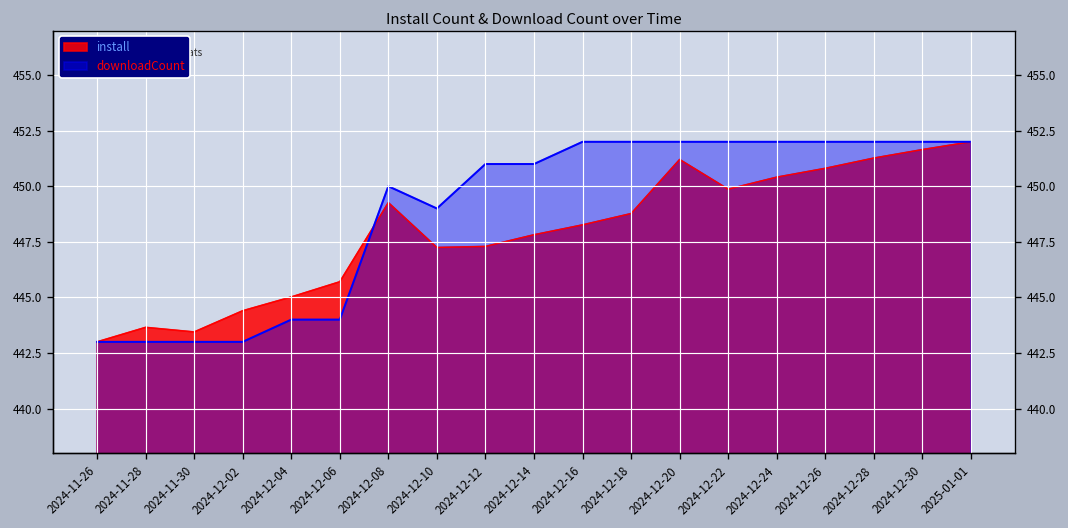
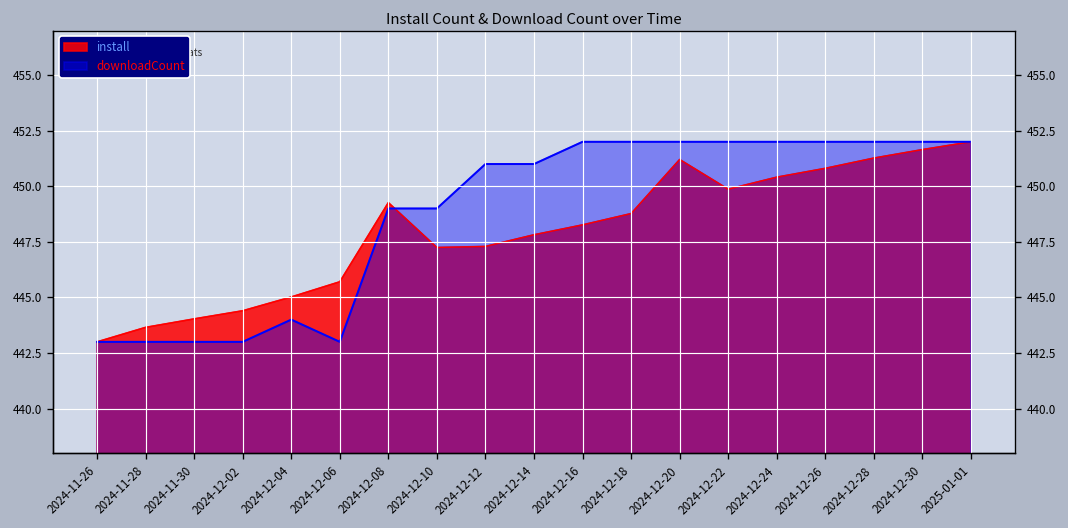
  {
    "install": {
      "2024-11-28": 443.7,
-     "2024-11-30": 443.4,
+     "2024-11-30": 444.0,
      "2024-12-02": 444.4,
      "2024-12-04": 445.0,
      "2024-12-06": 445.7,
      "2024-12-08": 449.3,
      "2024-12-10": 447.2,
      "2024-12-12": 447.3,
      "2024-12-14": 447.8,
      "2024-12-16": 448.3,
      "2024-12-18": 448.8,
      "2024-12-20": 451.2,
      "2024-12-22": 449.9,
      "2024-12-24": 450.4,
      "2024-12-26": 450.8,
      "2024-12-28": 451.3,
      "2024-12-30": 451.7
    },
    "downloadCount": {
      "2024-11-28": 443,
      "2024-11-30": 443,
      "2024-12-02": 443,
      "2024-12-04": 444,
-     "2024-12-06": 444,
-     "2024-12-08": 450,
+     "2024-12-06": 443,
+     "2024-12-08": 449,
      "2024-12-10": 449,
      "2024-12-12": 451,
      "2024-12-14": 451,
      "2024-12-16": 452,
      "2024-12-18": 452,
      "2024-12-20": 452,
      "2024-12-22": 452,
      "2024-12-24": 452,
      "2024-12-26": 452,
      "2024-12-28": 452,
      "2024-12-30": 452
    }
  }
